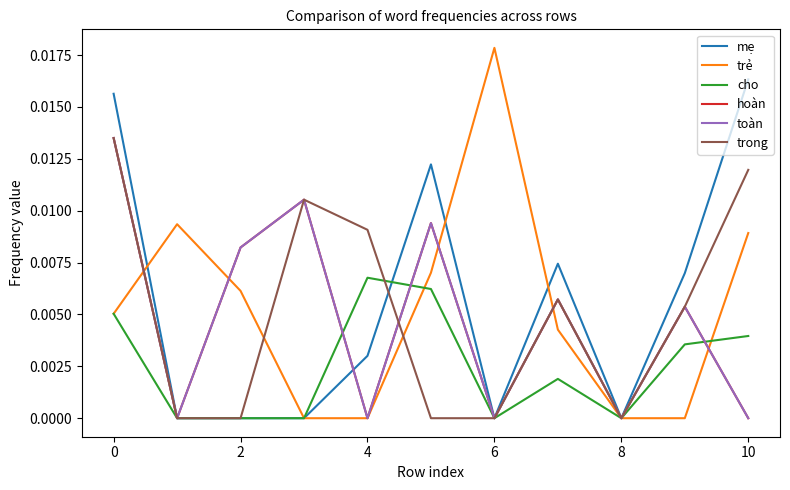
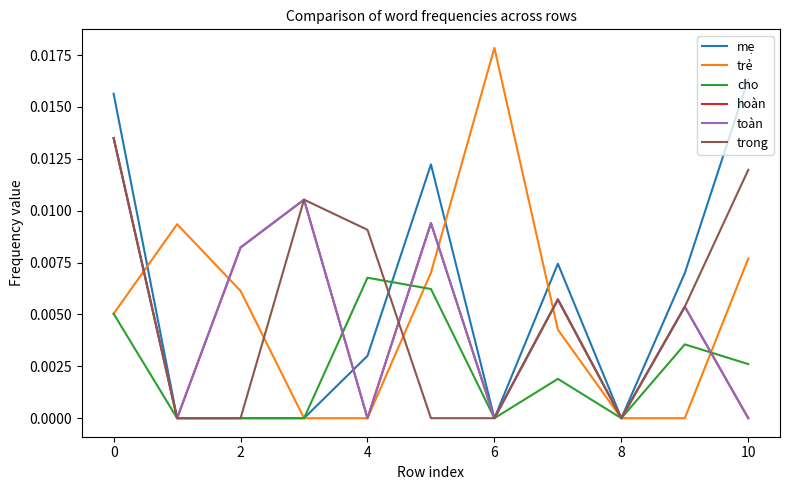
  {
    "mẹ": {
      "0": 0.0156,
      "4": 0.0030
    },
    "trẻ": {
      "2": 0.0061,
      "6": 0.0178,
-     "10": 0.0089
+     "10": 0.0077
    },
    "cho": {
      "4": 0.0068,
-     "10": 0.0040
+     "10": 0.0026
    },
    "toàn": {
      "2": 0.0082,
      "10": 0.0000
    },
    "trong": {
      "4": 0.0091,
      "10": 0.0120
    }
  }
